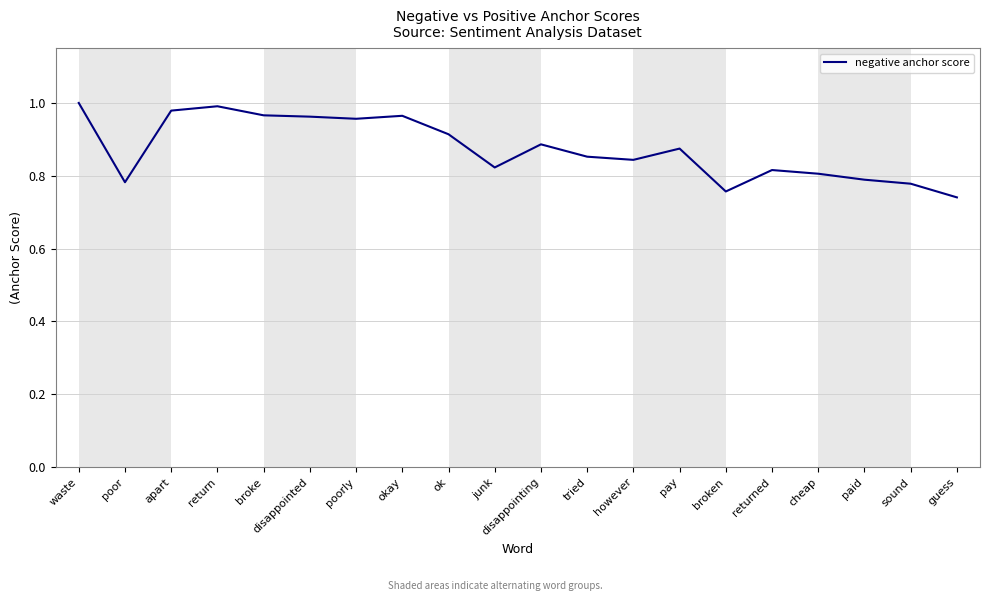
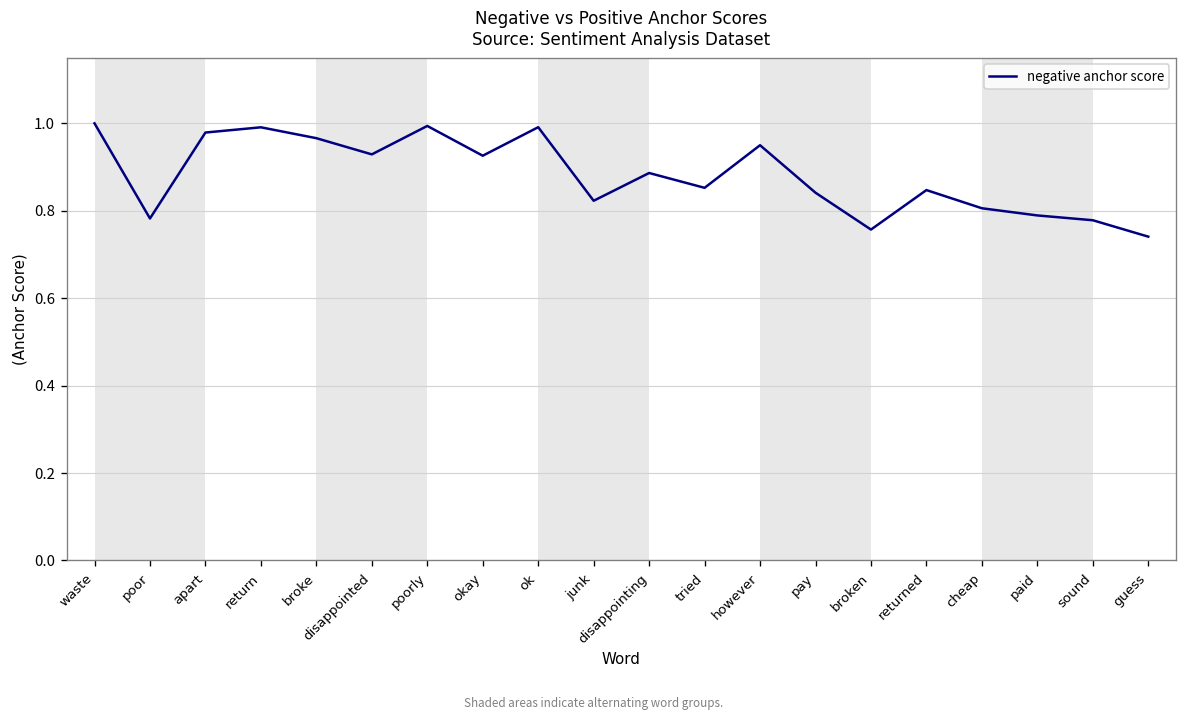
  {
    "waste": 1.00,
    "poor": 0.78,
    "apart": 0.98,
    "return": 0.99,
    "broke": 0.97,
-   "disappointed": 0.96,
-   "poorly": 0.96,
-   "okay": 0.96,
-   "ok": 0.91,
+   "disappointed": 0.93,
+   "poorly": 0.99,
+   "okay": 0.93,
+   "ok": 0.99,
    "junk": 0.82,
    "disappointing": 0.89,
    "tried": 0.85,
-   "however": 0.84,
-   "pay": 0.87,
+   "however": 0.95,
+   "pay": 0.84,
    "broken": 0.76,
-   "returned": 0.82,
+   "returned": 0.85,
    "cheap": 0.81,
    "paid": 0.79,
    "sound": 0.78,
    "guess": 0.74
  }
